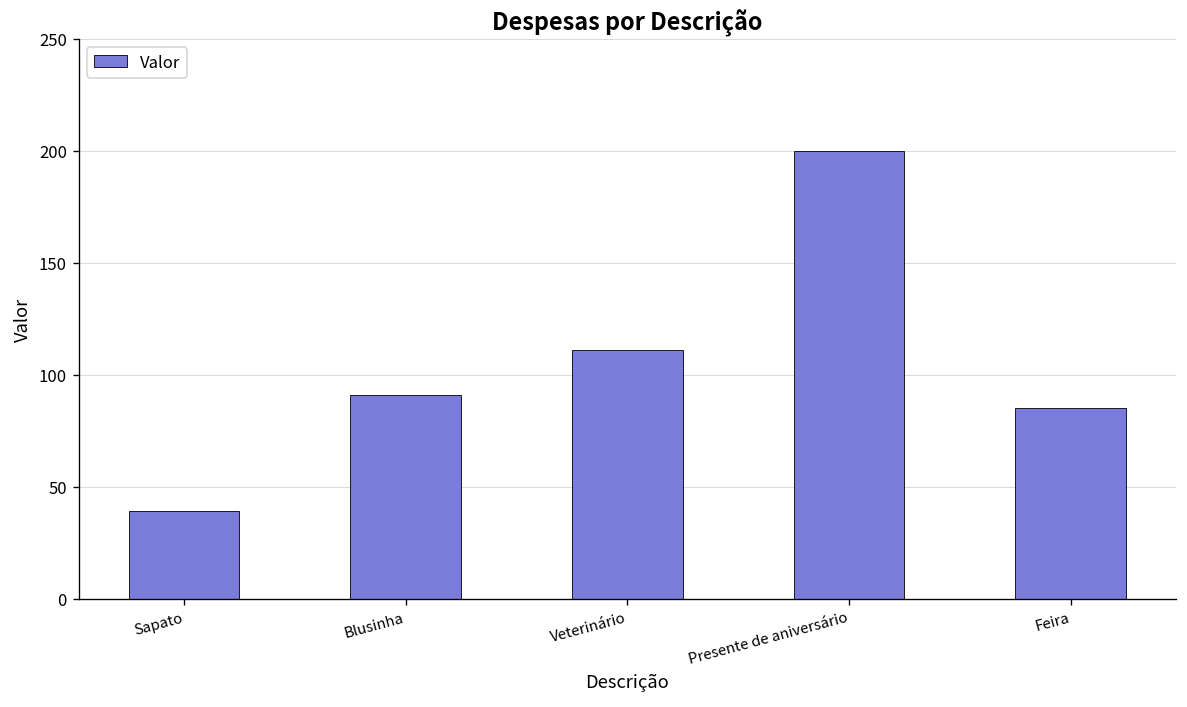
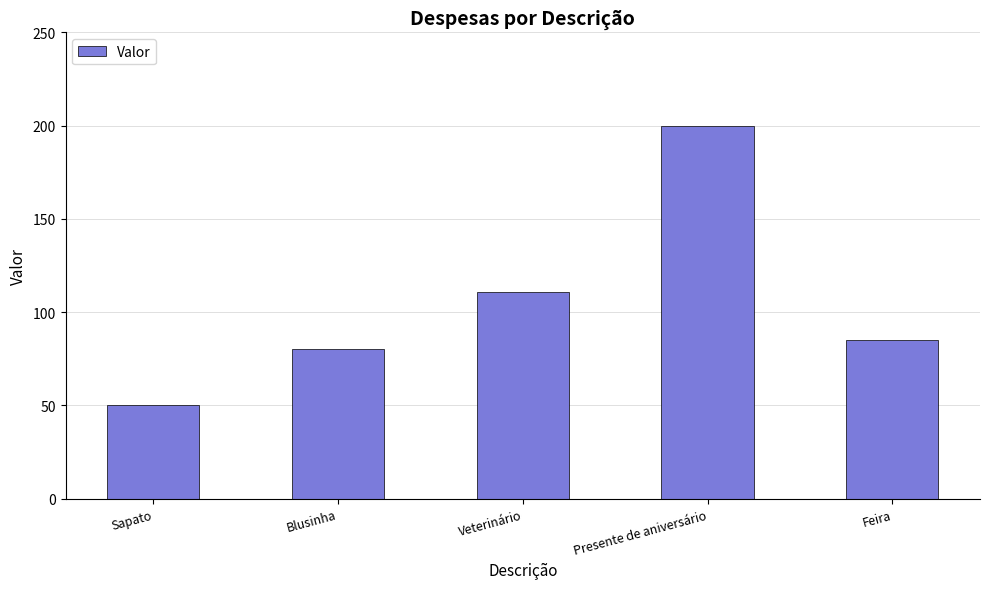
  {
-   "Sapato": 39,
-   "Blusinha": 91,
+   "Sapato": 50,
+   "Blusinha": 80,
    "Veterinário": 111,
    "Presente de aniversário": 200,
    "Feira": 85
  }
